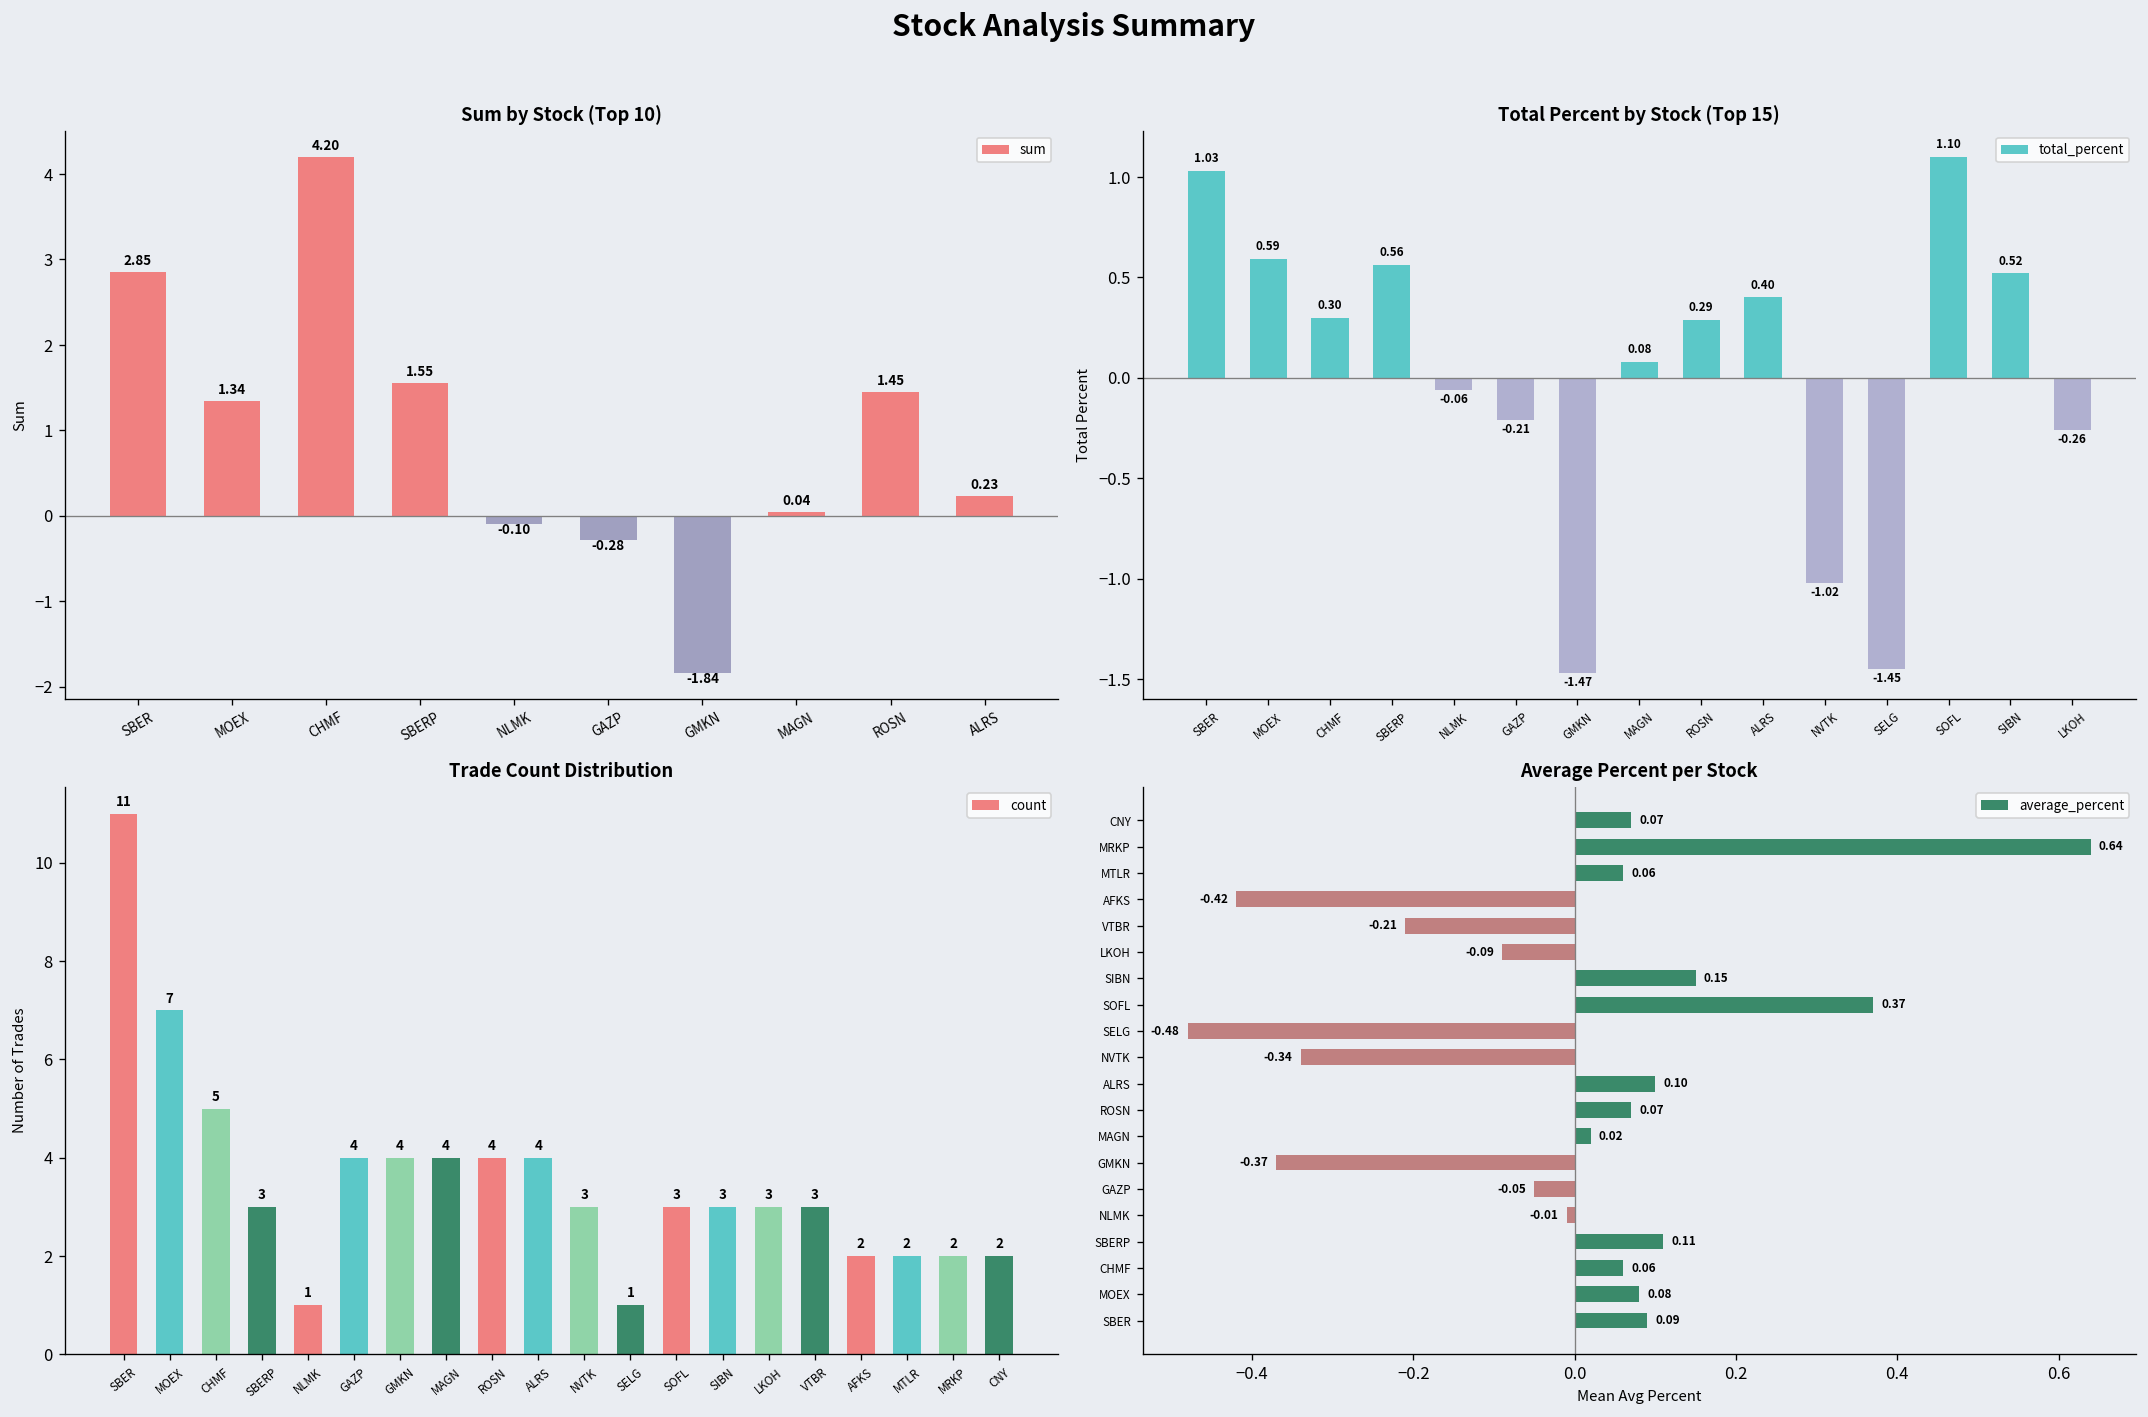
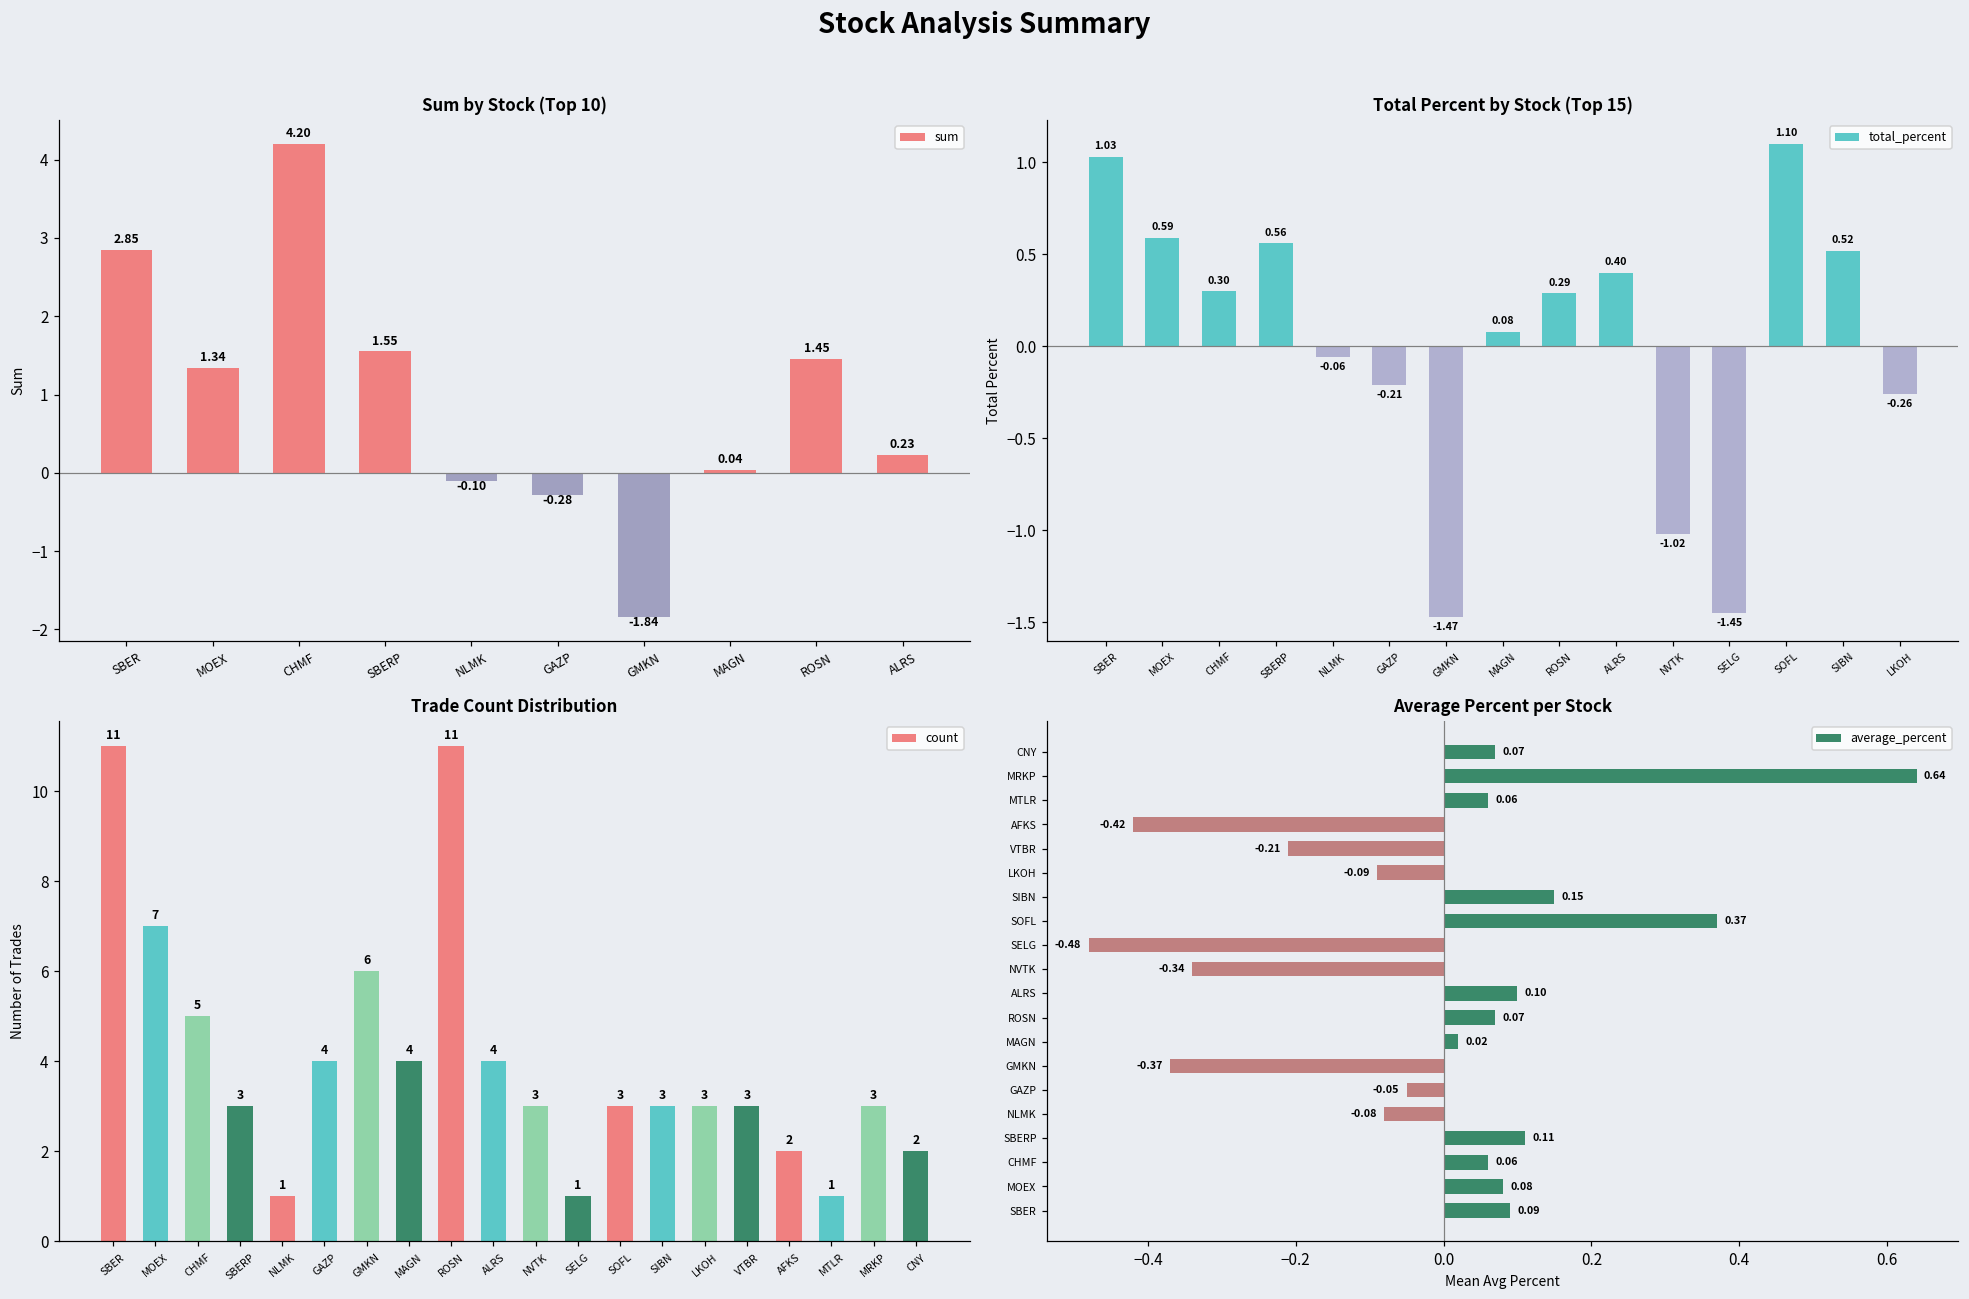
  {
    "Sum by Stock (Top 10)": {
      "SBER": 2.85,
      "MOEX": 1.34,
      "CHMF": 4.20,
      "SBERP": 1.55,
      "NLMK": -0.10,
      "GAZP": -0.28,
      "GMKN": -1.84,
      "MAGN": 0.04,
      "ROSN": 1.45,
      "ALRS": 0.23
    },
    "Total Percent by Stock (Top 15)": {
      "SBER": 1.03,
      "MOEX": 0.59,
      "CHMF": 0.30,
      "SBERP": 0.56,
      "NLMK": -0.06,
      "GAZP": -0.21,
      "GMKN": -1.47,
      "MAGN": 0.08,
      "ROSN": 0.29,
      "ALRS": 0.40,
      "NVTK": -1.02,
      "SELG": -1.45,
      "SOFL": 1.10,
      "SIBN": 0.52,
      "LKOH": -0.26
    },
    "Trade Count Distribution": {
      "SBER": 11,
      "MOEX": 7,
      "CHMF": 5,
      "SBERP": 3,
      "NLMK": 1,
      "GAZP": 4,
-     "GMKN": 4,
+     "GMKN": 6,
      "MAGN": 4,
-     "ROSN": 4,
+     "ROSN": 11,
      "ALRS": 4,
      "NVTK": 3,
      "SELG": 1,
      "SOFL": 3,
      "SIBN": 3,
      "LKOH": 3,
      "VTBR": 3,
      "AFKS": 2,
-     "MTLR": 2,
-     "MRKP": 2,
+     "MTLR": 1,
+     "MRKP": 3,
      "CNY": 2
    },
    "Average Percent per Stock": {
      "CNY": 0.07,
      "MRKP": 0.64,
      "MTLR": 0.06,
      "AFKS": -0.42,
      "VTBR": -0.21,
      "LKOH": -0.09,
      "SIBN": 0.15,
      "SOFL": 0.37,
      "SELG": -0.48,
      "NVTK": -0.34,
      "ALRS": 0.10,
      "ROSN": 0.07,
      "MAGN": 0.02,
      "GMKN": -0.37,
      "GAZP": -0.05,
-     "NLMK": -0.01,
+     "NLMK": -0.08,
      "SBERP": 0.11,
      "CHMF": 0.06,
      "MOEX": 0.08,
      "SBER": 0.09
    }
  }
